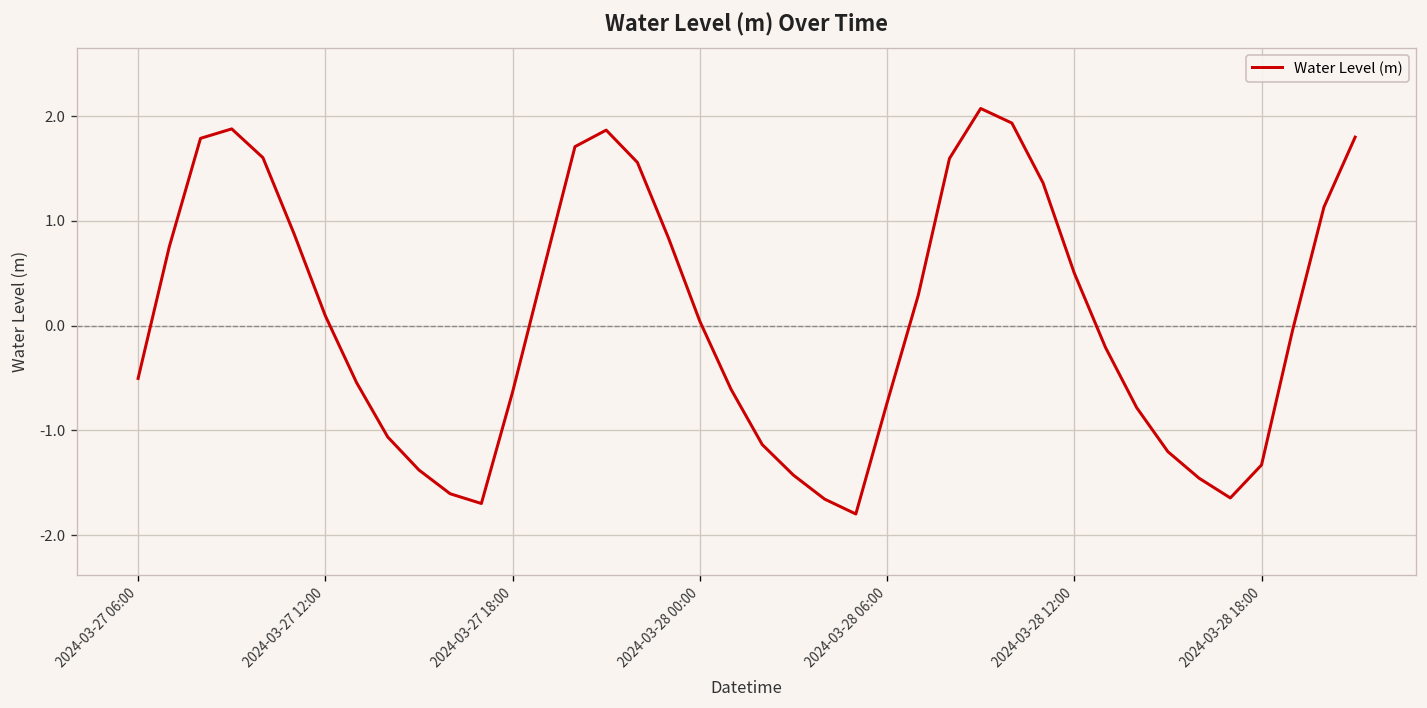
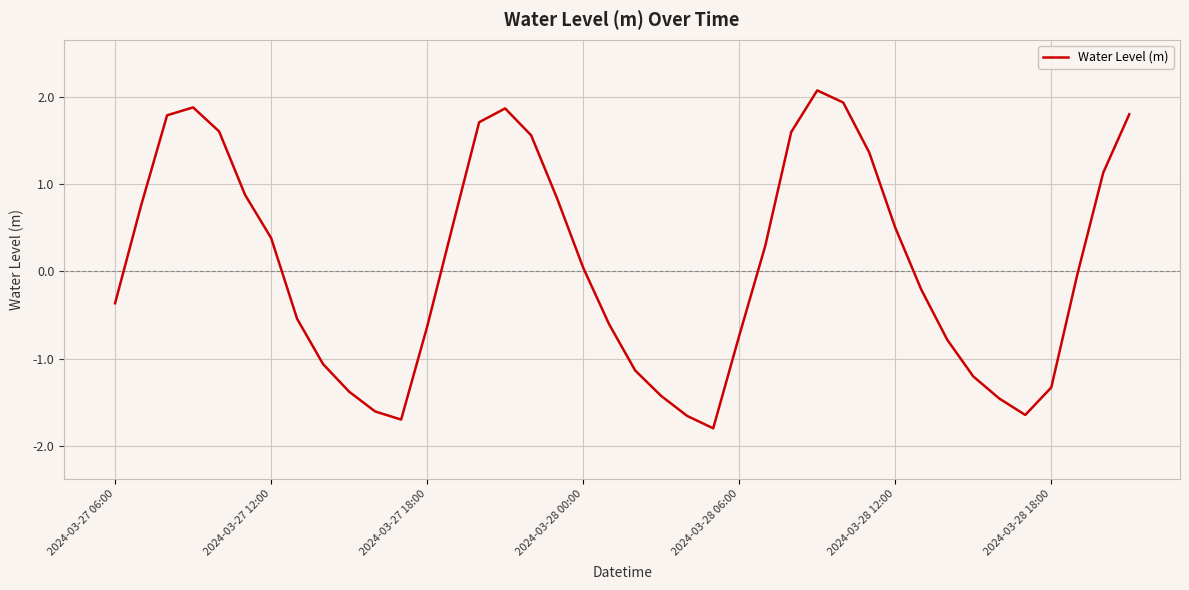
  {
-   "2024-03-27 06:00": -0.5,
-   "2024-03-27 12:00": 0.1,
+   "2024-03-27 06:00": -0.4,
+   "2024-03-27 12:00": 0.4,
    "2024-03-27 18:00": -0.6,
    "2024-03-28 00:00": 0.0,
    "2024-03-28 06:00": -0.7,
    "2024-03-28 12:00": 0.5,
    "2024-03-28 18:00": -1.3
  }
